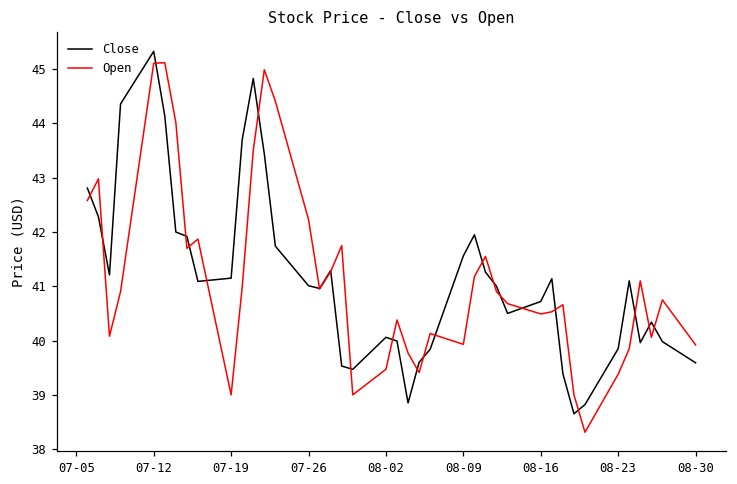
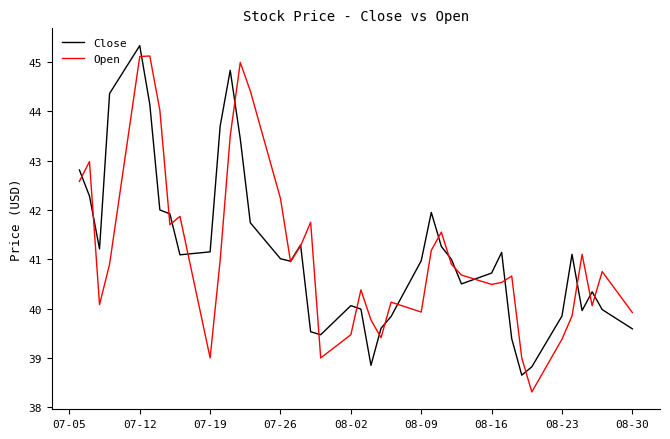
  {
    "Close": {
      "07-12": 45.3,
      "07-19": 41.2,
      "07-26": 41.0,
      "08-02": 40.1,
-     "08-09": 41.6,
+     "08-09": 41.0,
      "08-16": 40.7,
      "08-23": 39.9,
      "08-30": 39.6
    },
    "Open": {
      "07-12": 45.1,
      "07-19": 39.0,
      "07-26": 42.2,
      "08-02": 39.5,
      "08-09": 39.9,
      "08-16": 40.5,
      "08-23": 39.4,
      "08-30": 39.9
    }
  }
